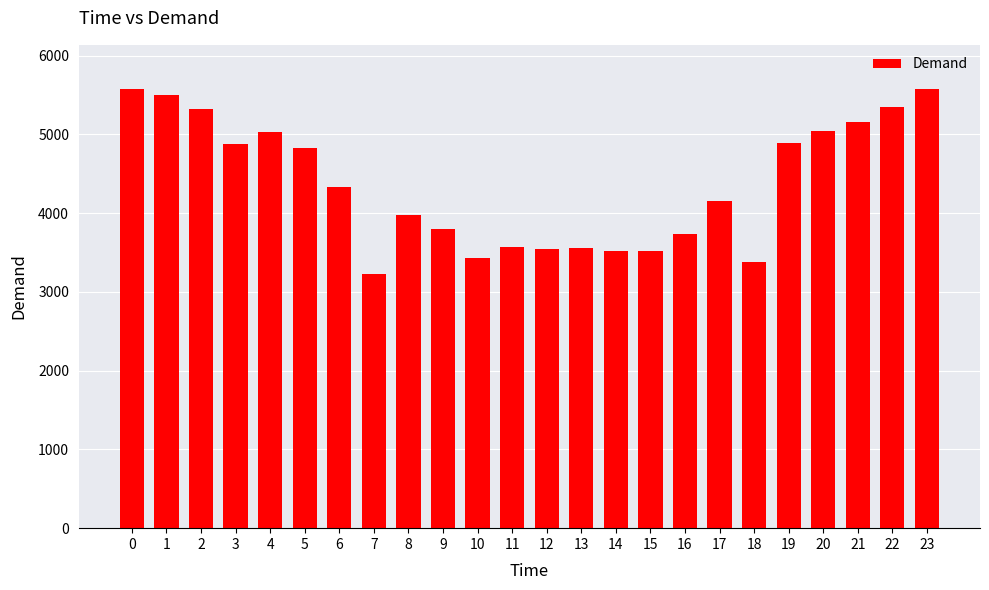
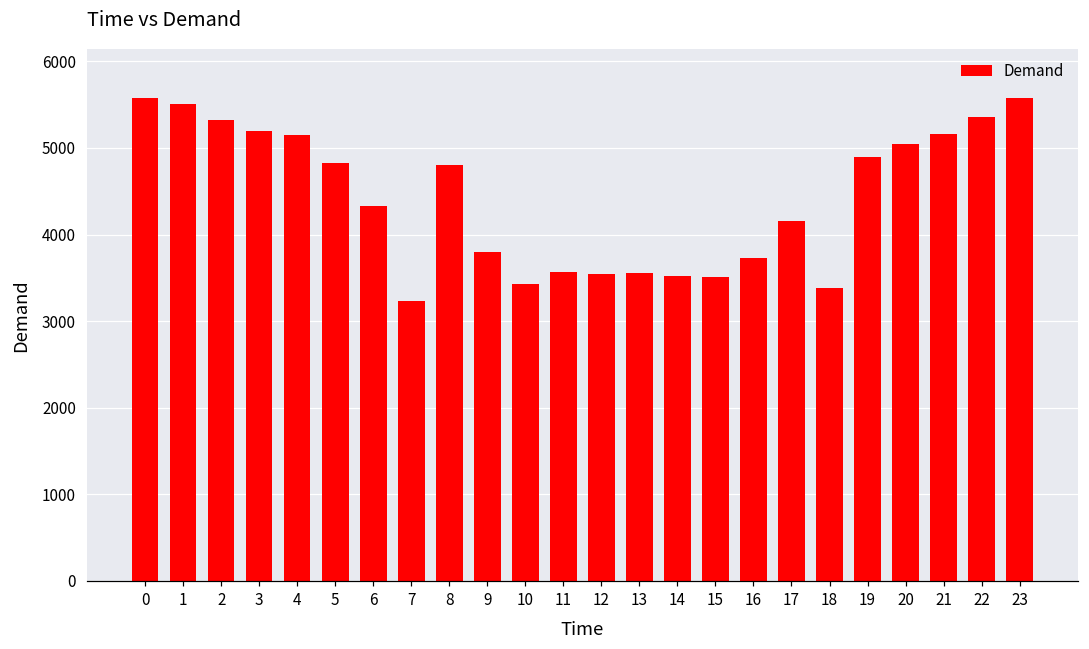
  {
    "0": 5600,
    "1": 5500,
    "2": 5300,
-   "3": 4900,
-   "4": 5000,
+   "3": 5200,
+   "4": 5100,
    "5": 4800,
    "6": 4300,
    "7": 3200,
-   "8": 4000,
+   "8": 4800,
    "9": 3800,
    "10": 3400,
    "11": 3600,
    "12": 3500,
    "13": 3600,
    "14": 3500,
    "15": 3500,
    "16": 3700,
    "17": 4200,
    "18": 3400,
    "19": 4900,
    "20": 5000,
    "21": 5200,
    "22": 5400,
    "23": 5600
  }
